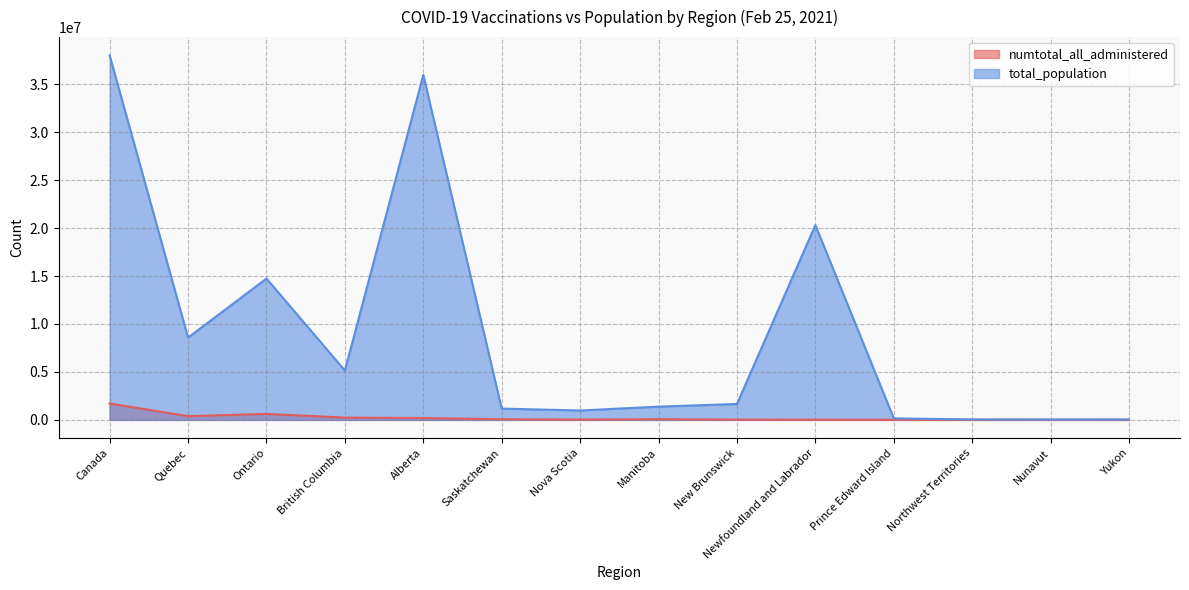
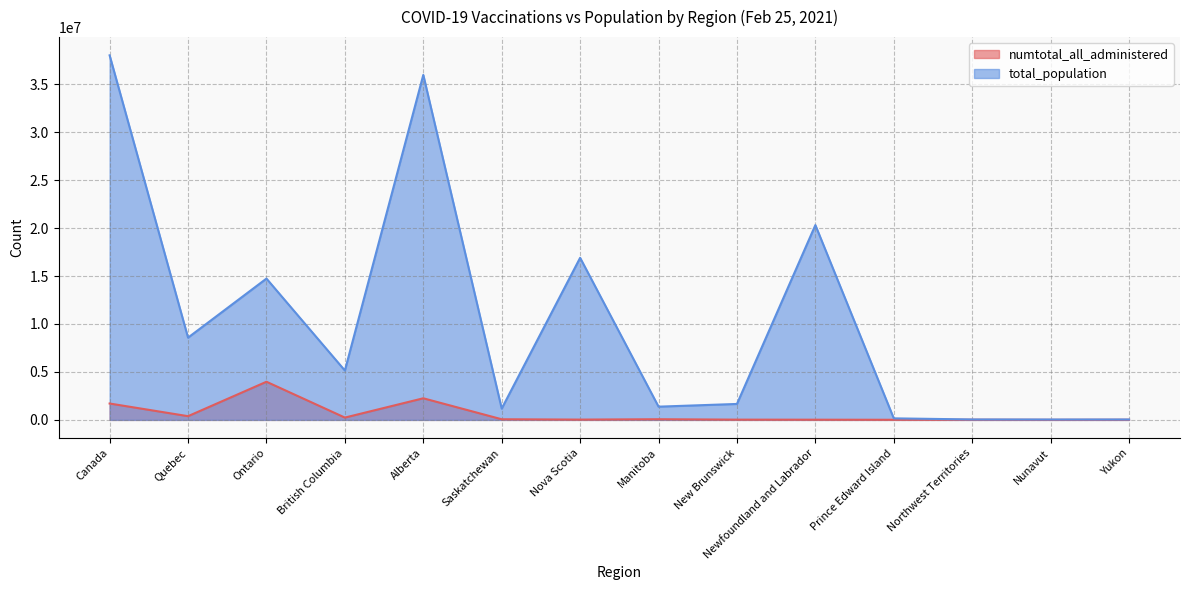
  {
    "numtotal_all_administered": {
      "Canada": 2000000,
      "Quebec": 0,
-     "Ontario": 1000000,
+     "Ontario": 4000000,
      "British Columbia": 0,
-     "Alberta": 0,
+     "Alberta": 2000000,
      "Saskatchewan": 0,
      "Nova Scotia": 0,
      "Manitoba": 0,
      "New Brunswick": 0,
      "Newfoundland and Labrador": 0
    },
    "total_population": {
      "Canada": 38000000,
      "Quebec": 9000000,
      "Ontario": 15000000,
      "British Columbia": 5000000,
      "Alberta": 36000000,
      "Saskatchewan": 1000000,
-     "Nova Scotia": 1000000,
+     "Nova Scotia": 17000000,
      "Manitoba": 1000000,
      "New Brunswick": 2000000,
      "Newfoundland and Labrador": 20000000
    }
  }
